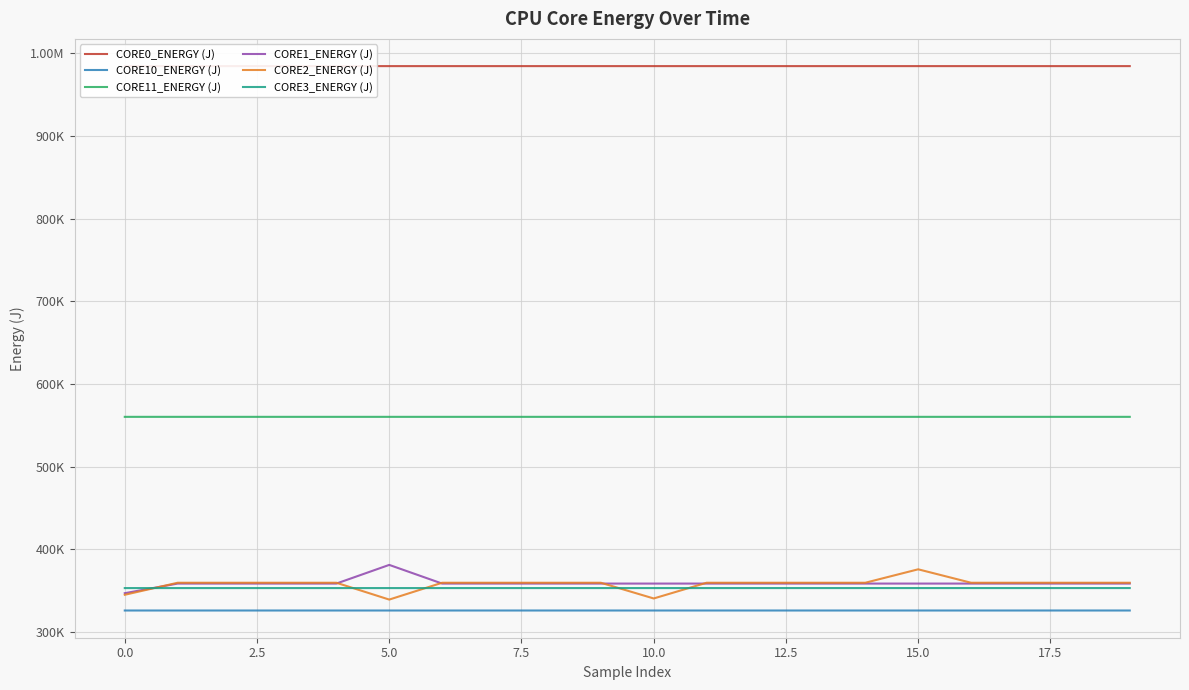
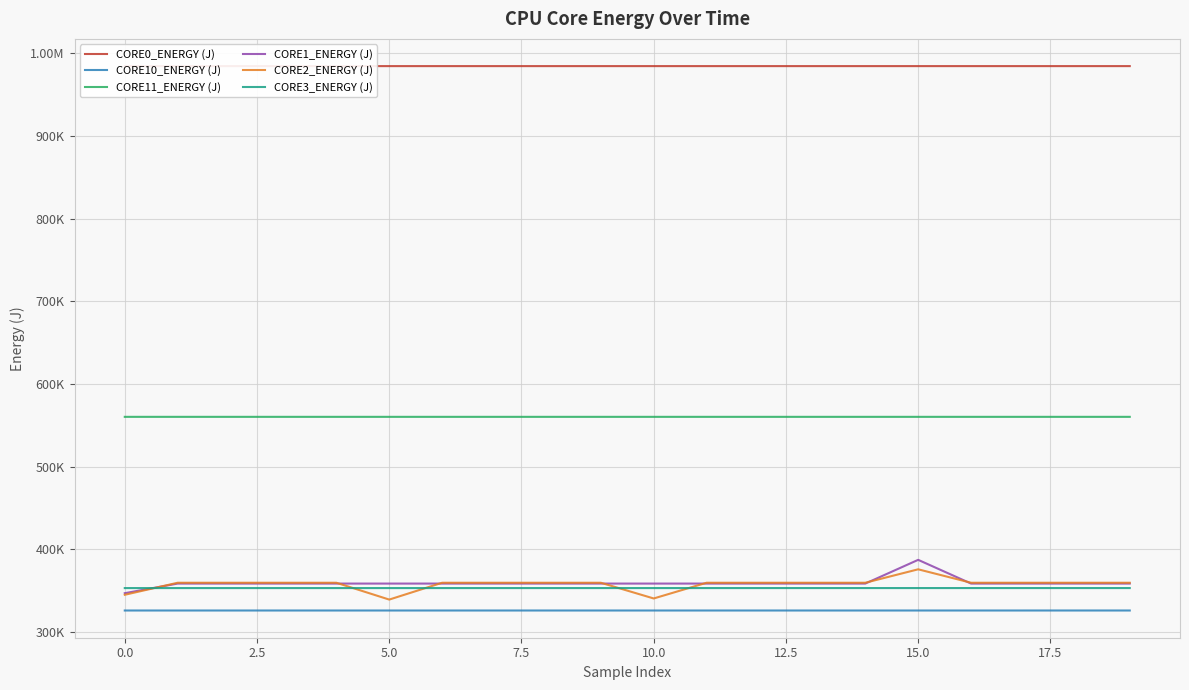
  {
    "CORE0_ENERGY (J)": {
      "5.0": 980000,
      "10.0": 980000,
      "15.0": 980000
    },
    "CORE10_ENERGY (J)": {
      "0.0": 330000,
      "5.0": 330000,
      "10.0": 330000,
      "15.0": 330000
    },
    "CORE1_ENERGY (J)": {
-     "5.0": 380000,
+     "5.0": 360000,
      "10.0": 360000,
-     "15.0": 360000
+     "15.0": 390000
    },
    "CORE2_ENERGY (J)": {
      "5.0": 340000,
      "10.0": 340000,
      "15.0": 380000
    }
  }
